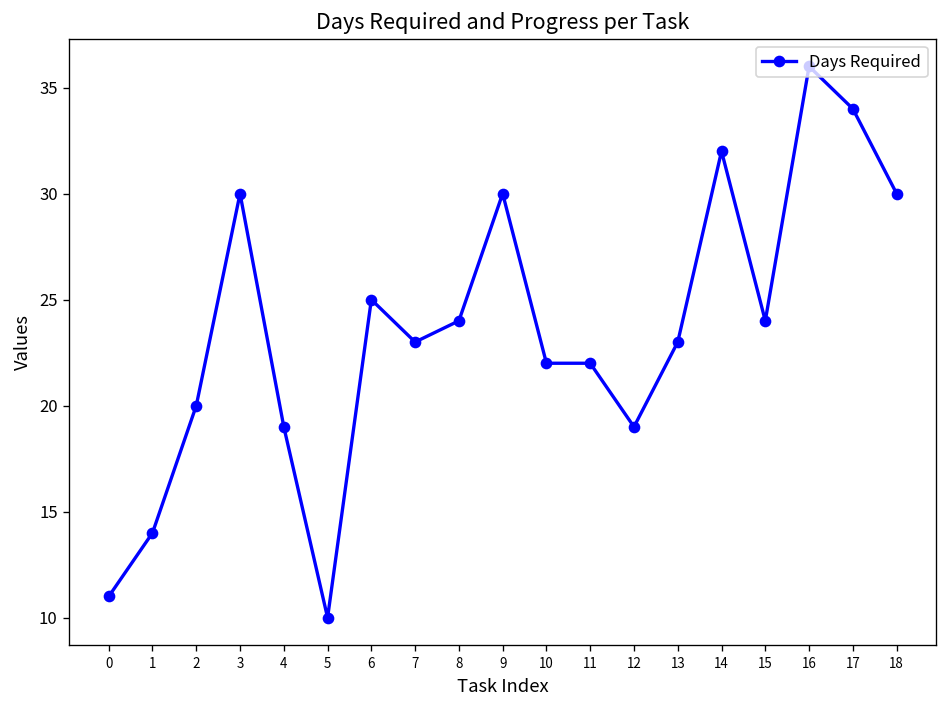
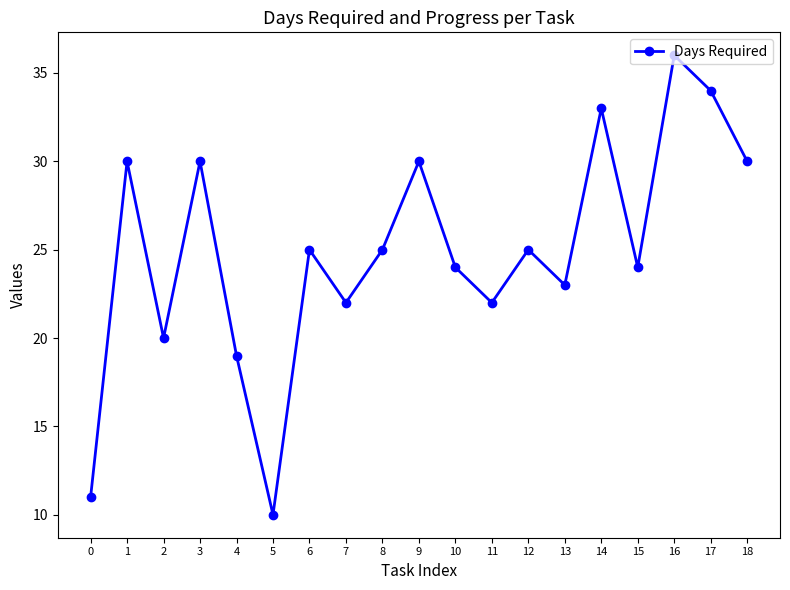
  {
    "0": 11,
-   "1": 14,
+   "1": 30,
    "2": 20,
    "3": 30,
    "4": 19,
    "5": 10,
    "6": 25,
-   "7": 23,
-   "8": 24,
+   "7": 22,
+   "8": 25,
    "9": 30,
-   "10": 22,
+   "10": 24,
    "11": 22,
-   "12": 19,
+   "12": 25,
    "13": 23,
-   "14": 32,
+   "14": 33,
    "15": 24,
    "17": 34,
    "18": 30
  }
